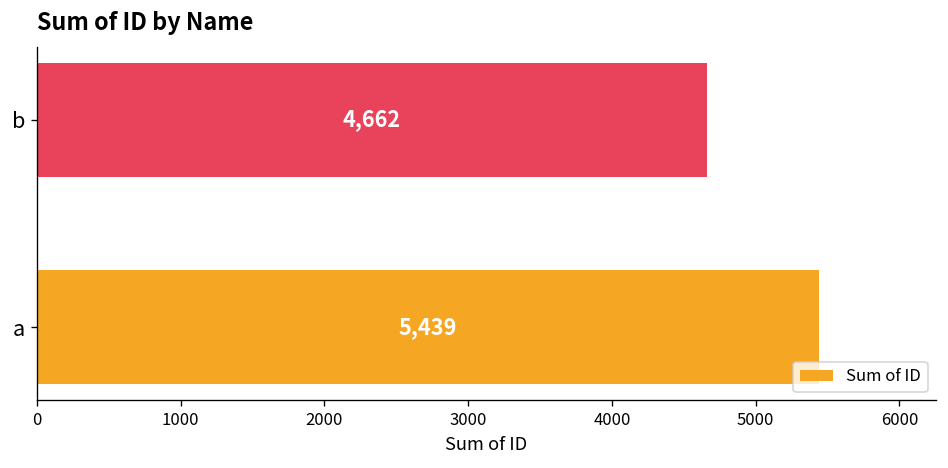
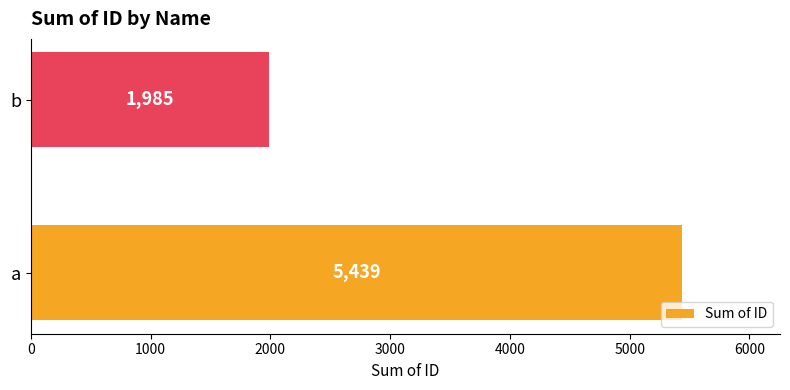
  {
-   "b": "4,662",
+   "b": "1,985",
    "a": "5,439"
  }
